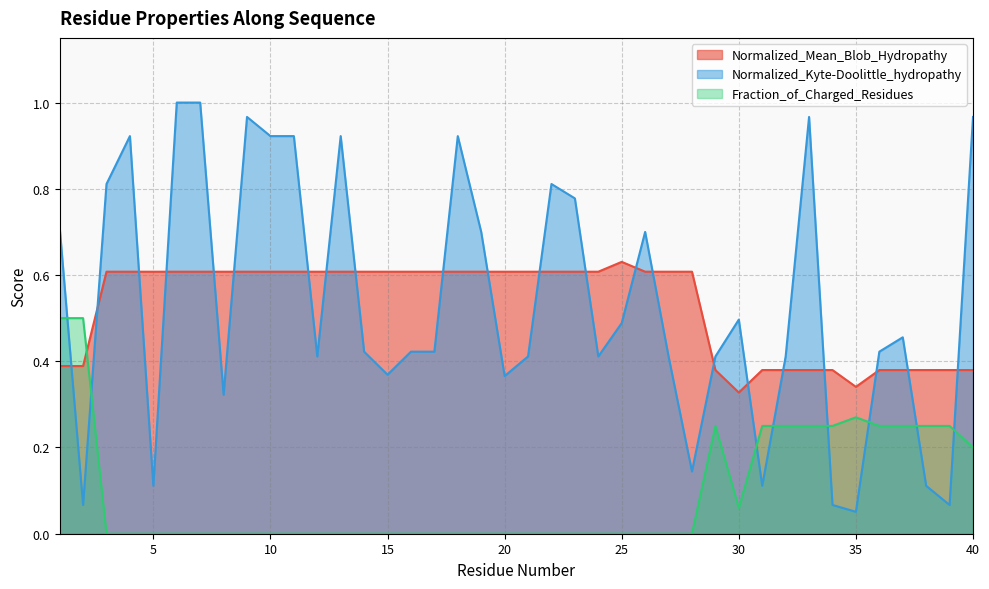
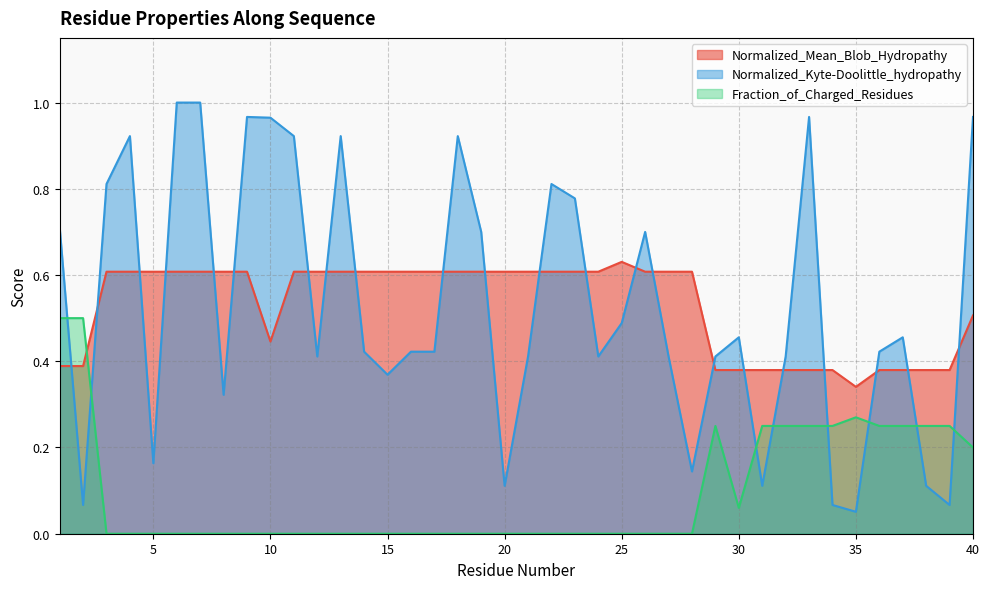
  {
    "Normalized_Mean_Blob_Hydropathy": {
      "5": 0.61,
-     "10": 0.61,
+     "10": 0.45,
      "15": 0.61,
      "20": 0.61,
      "25": 0.63,
-     "30": 0.33,
+     "30": 0.38,
      "35": 0.34,
-     "40": 0.38
+     "40": 0.51
    },
    "Normalized_Kyte-Doolittle_hydropathy": {
-     "5": 0.11,
-     "10": 0.92,
+     "5": 0.16,
+     "10": 0.96,
      "15": 0.37,
-     "20": 0.37,
+     "20": 0.11,
      "25": 0.49,
-     "30": 0.50,
+     "30": 0.46,
      "35": 0.05,
      "40": 0.97
    },
    "Fraction_of_Charged_Residues": {
      "5": 0.00,
      "10": 0.00,
      "15": 0.00,
      "20": 0.00,
      "25": 0.00,
      "30": 0.06,
      "35": 0.27,
      "40": 0.20
    }
  }
